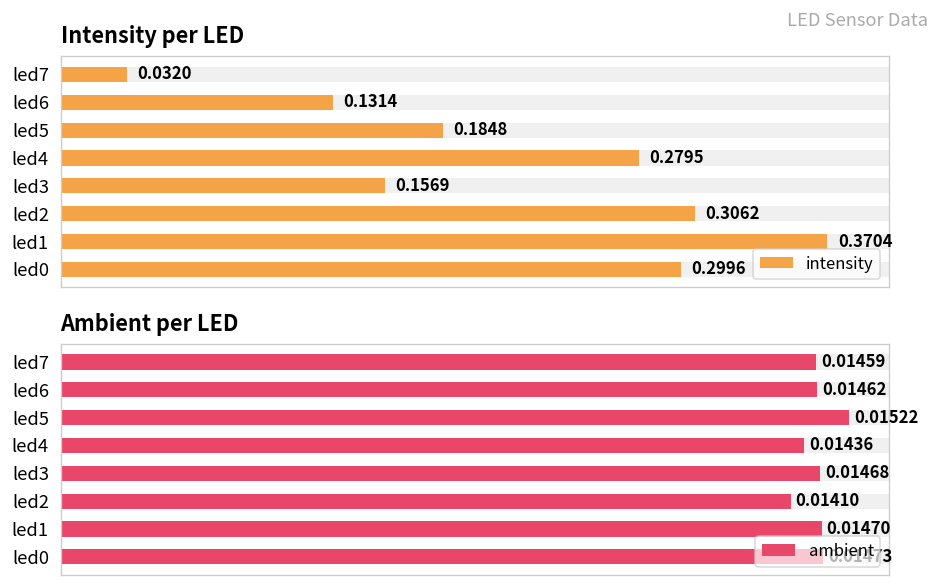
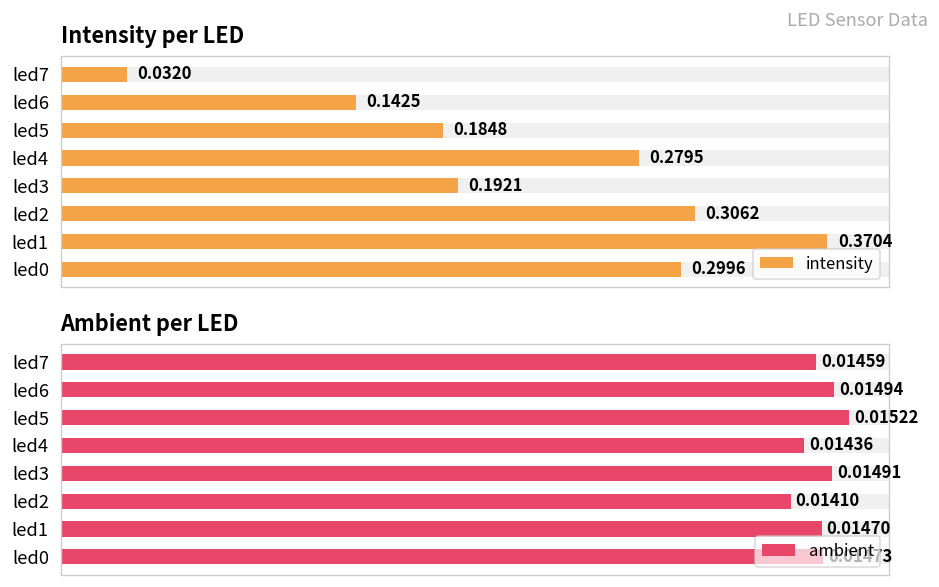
  {
    "Intensity per LED": {
      "intensity": {
-       "led6": 0.1314,
-       "led3": 0.1569
+       "led6": 0.1425,
+       "led3": 0.1921
      }
    },
    "Ambient per LED": {
      "ambient": {
-       "led6": 0.01462,
-       "led3": 0.01468
+       "led6": 0.01494,
+       "led3": 0.01491
      }
    }
  }
